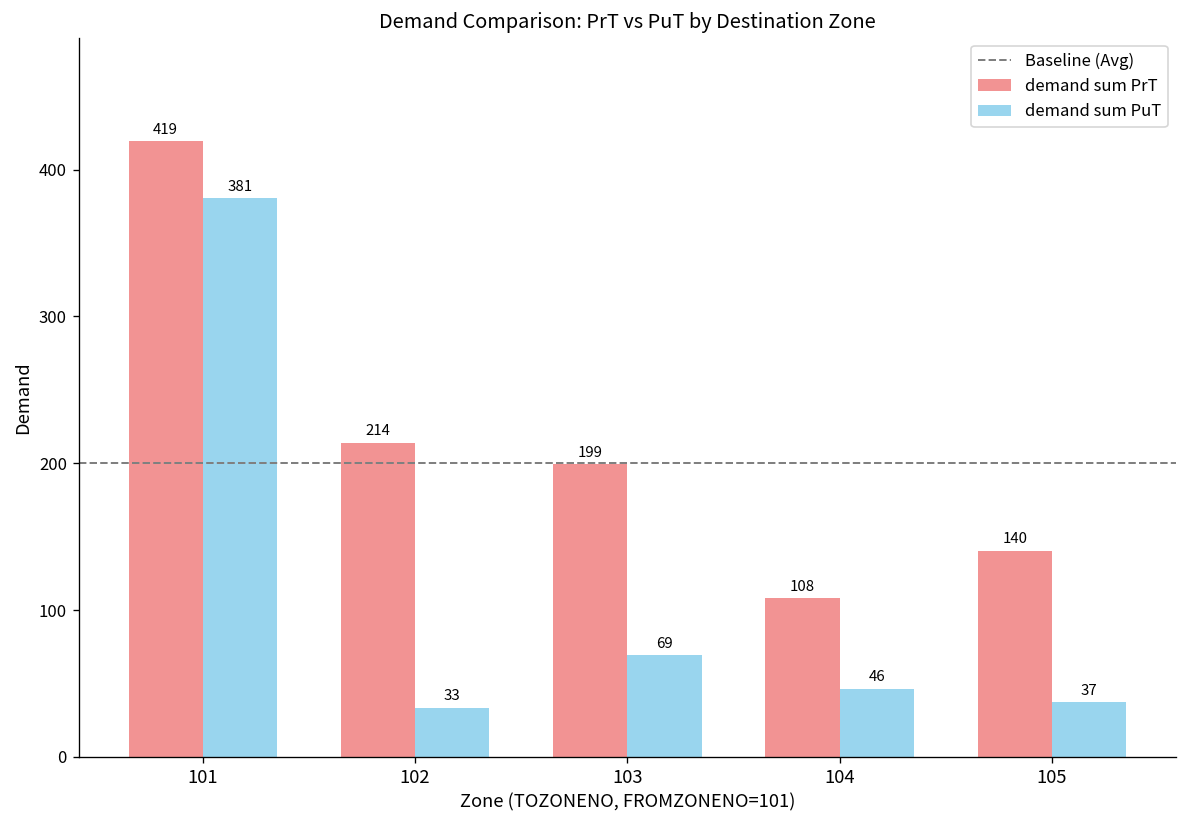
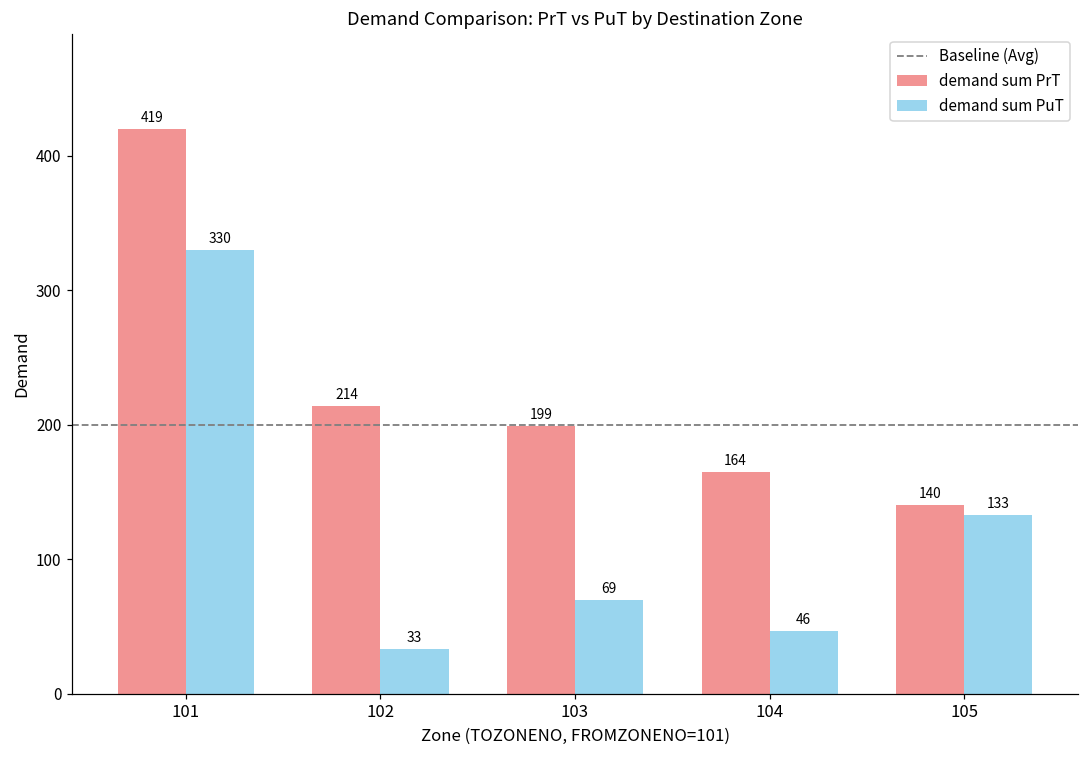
  {
    "demand sum PrT": {
      "101": 419,
      "102": 214,
      "103": 199,
-     "104": 108,
+     "104": 164,
      "105": 140
    },
    "demand sum PuT": {
-     "101": 381,
+     "101": 330,
      "102": 33,
      "103": 69,
      "104": 46,
-     "105": 37
+     "105": 133
    }
  }
